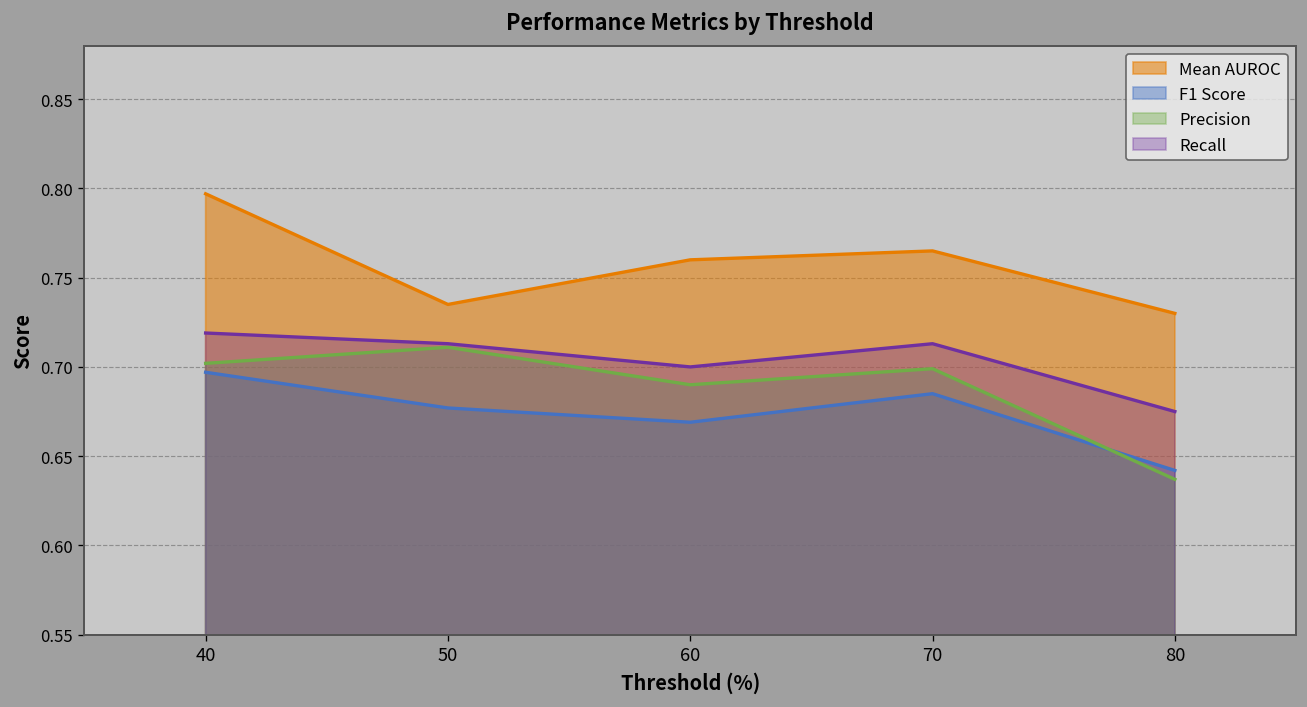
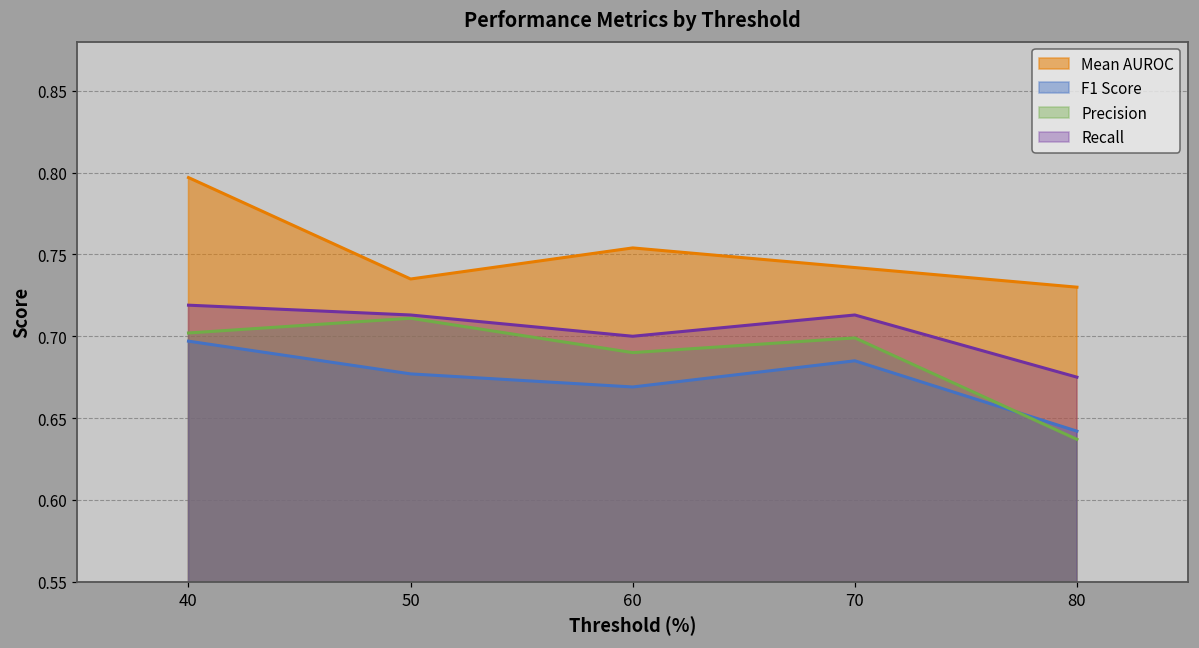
  {
    "Mean AUROC": {
      "40": 0.797,
      "50": 0.735,
-     "60": 0.760,
-     "70": 0.765,
+     "60": 0.754,
+     "70": 0.742,
      "80": 0.730
    },
    "Precision": {
      "40": 0.702,
      "50": 0.711,
      "60": 0.690,
      "70": 0.699,
      "80": 0.637
    }
  }
